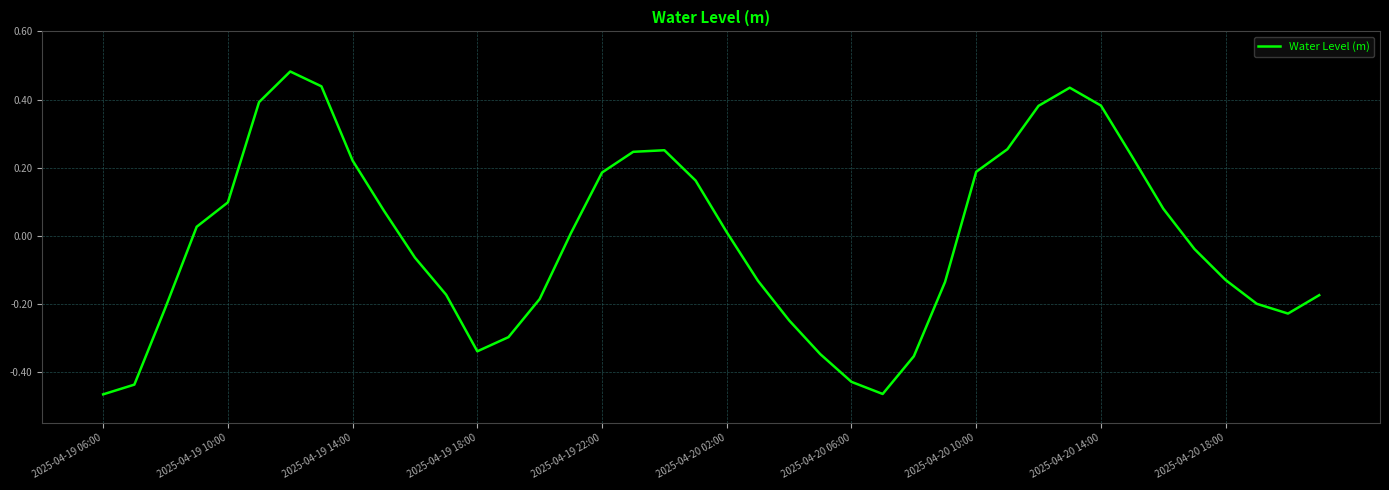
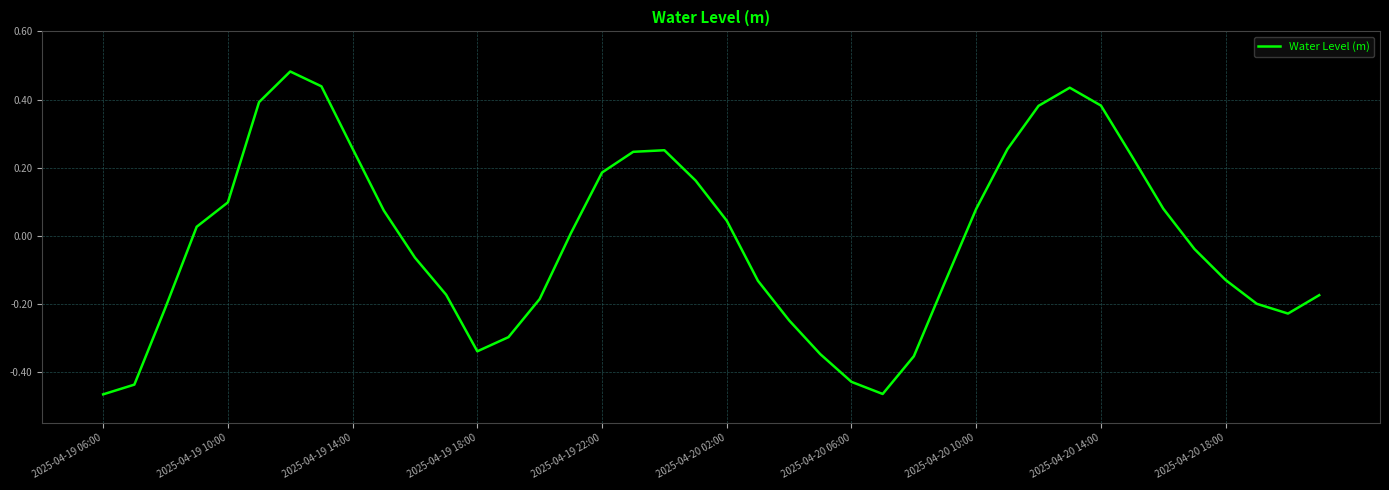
  {
    "2025-04-19 06:00": -0.47,
    "2025-04-19 10:00": 0.10,
-   "2025-04-19 14:00": 0.22,
+   "2025-04-19 14:00": 0.26,
    "2025-04-19 18:00": -0.34,
    "2025-04-19 22:00": 0.19,
-   "2025-04-20 02:00": 0.01,
+   "2025-04-20 02:00": 0.04,
    "2025-04-20 06:00": -0.43,
-   "2025-04-20 10:00": 0.19,
+   "2025-04-20 10:00": 0.08,
    "2025-04-20 14:00": 0.38,
    "2025-04-20 18:00": -0.13
  }
